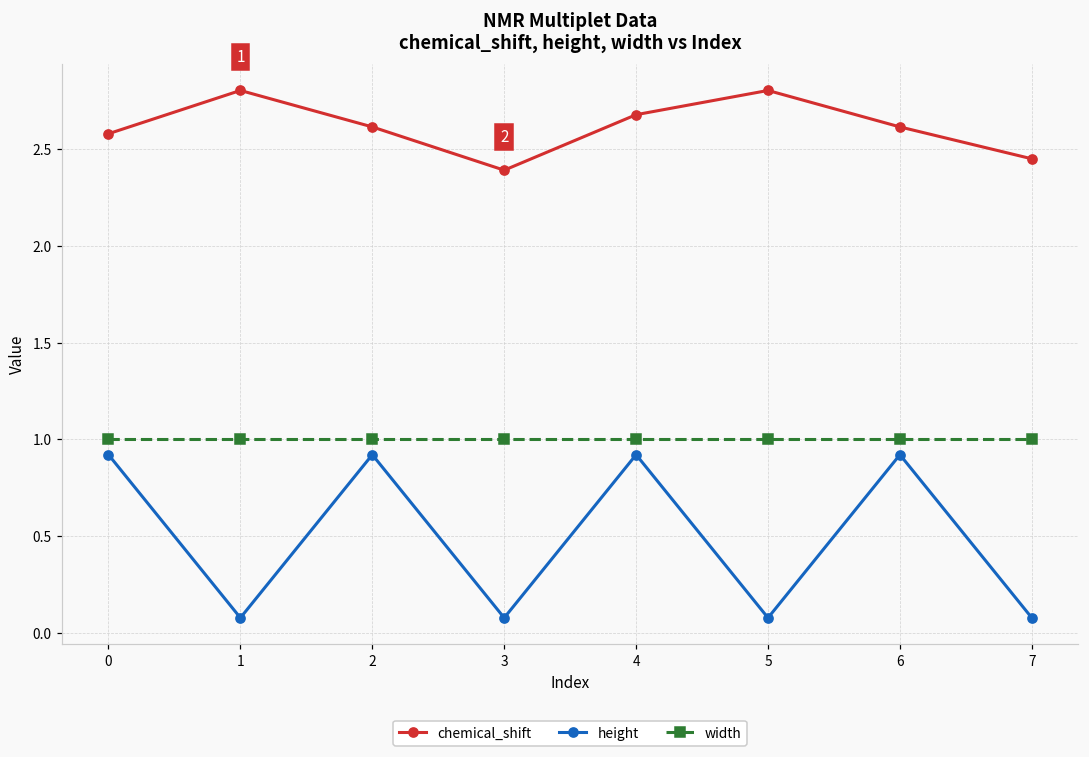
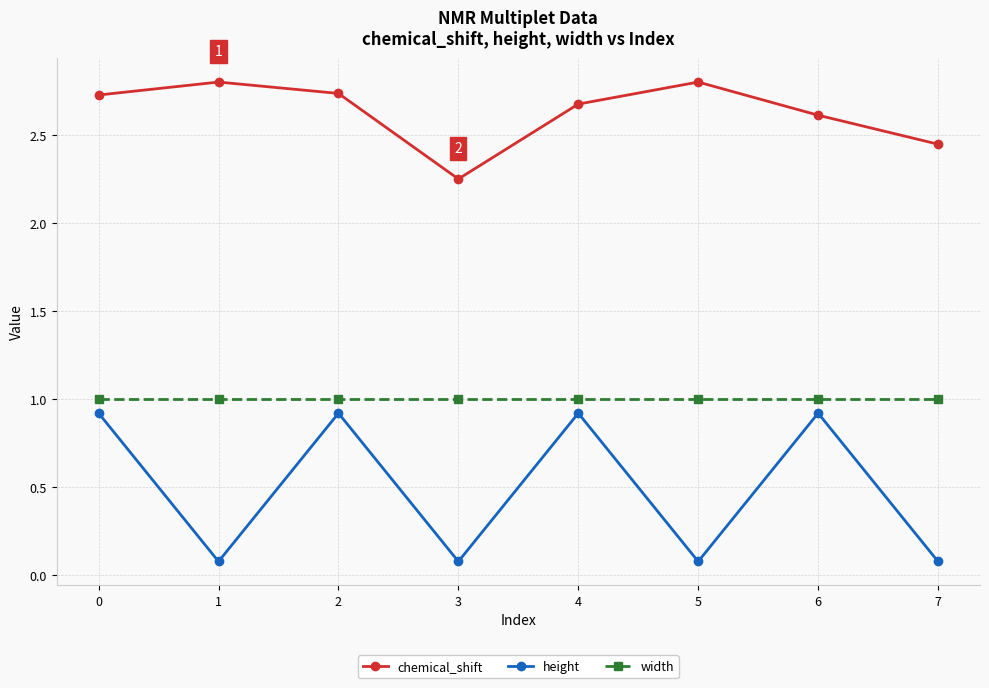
  {
    "chemical_shift": {
-     "0": 2.58,
-     "2": 2.61,
-     "3": 2.39,
+     "0": 2.73,
+     "2": 2.74,
+     "3": 2.25,
      "4": 2.68,
      "5": 2.80,
      "6": 2.61,
      "7": 2.45
    },
    "height": {
      "0": 0.92,
      "1": 0.08,
      "2": 0.92,
      "3": 0.08,
      "4": 0.92,
      "5": 0.08,
      "6": 0.92,
      "7": 0.08
    },
    "width": {
      "0": 1.00,
      "1": 1.00,
      "2": 1.00,
      "3": 1.00,
      "4": 1.00,
      "5": 1.00,
      "6": 1.00,
      "7": 1.00
    }
  }
